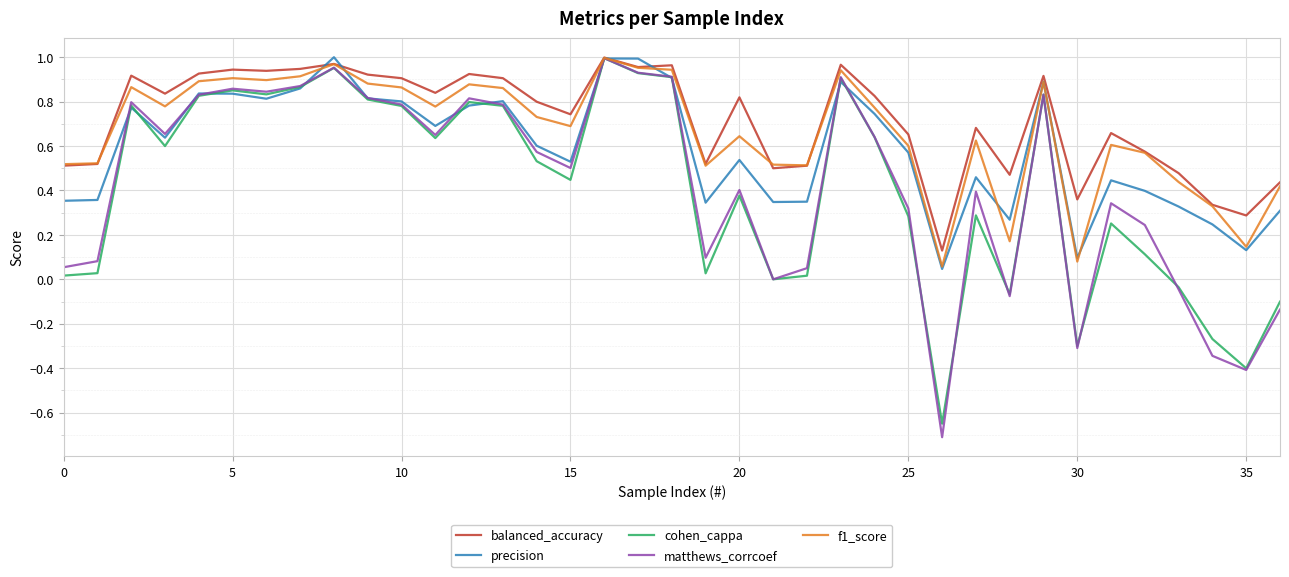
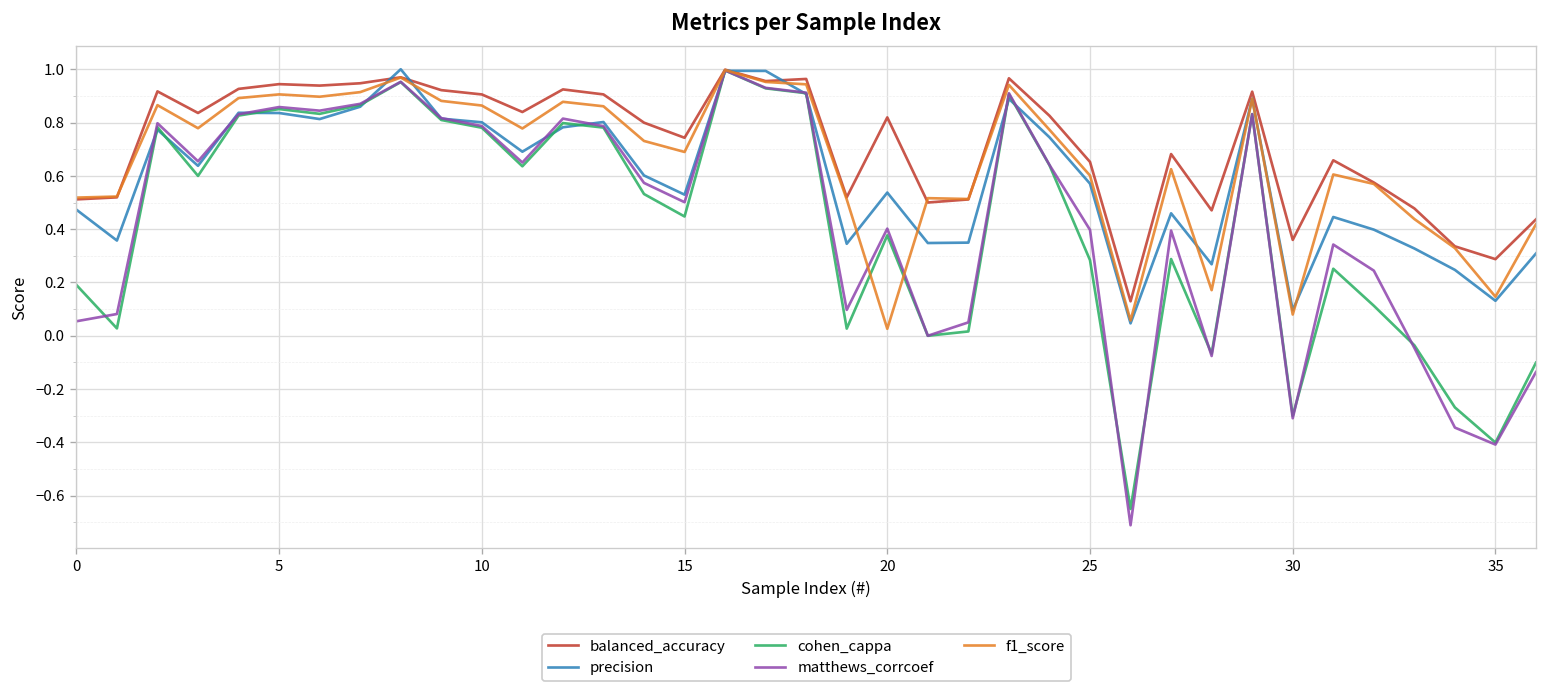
  {
    "balanced_accuracy": {
      "5": 0.94,
      "10": 0.91,
      "15": 0.74,
      "20": 0.82,
      "25": 0.65,
      "30": 0.36,
      "35": 0.29
    },
    "precision": {
-     "0": 0.35,
+     "0": 0.47,
      "5": 0.84,
      "10": 0.80,
      "15": 0.53,
      "20": 0.54,
      "25": 0.57,
      "30": 0.10,
      "35": 0.13
    },
    "cohen_cappa": {
-     "0": 0.02,
+     "0": 0.19,
      "15": 0.45,
      "20": 0.38,
      "25": 0.28
    },
    "matthews_corrcoef": {
      "0": 0.05,
      "15": 0.50,
      "20": 0.40,
-     "25": 0.32
+     "25": 0.40
    },
    "f1_score": {
      "5": 0.91,
      "10": 0.86,
      "15": 0.69,
-     "20": 0.64,
+     "20": 0.03,
      "25": 0.60,
      "30": 0.08,
      "35": 0.15
    }
  }
